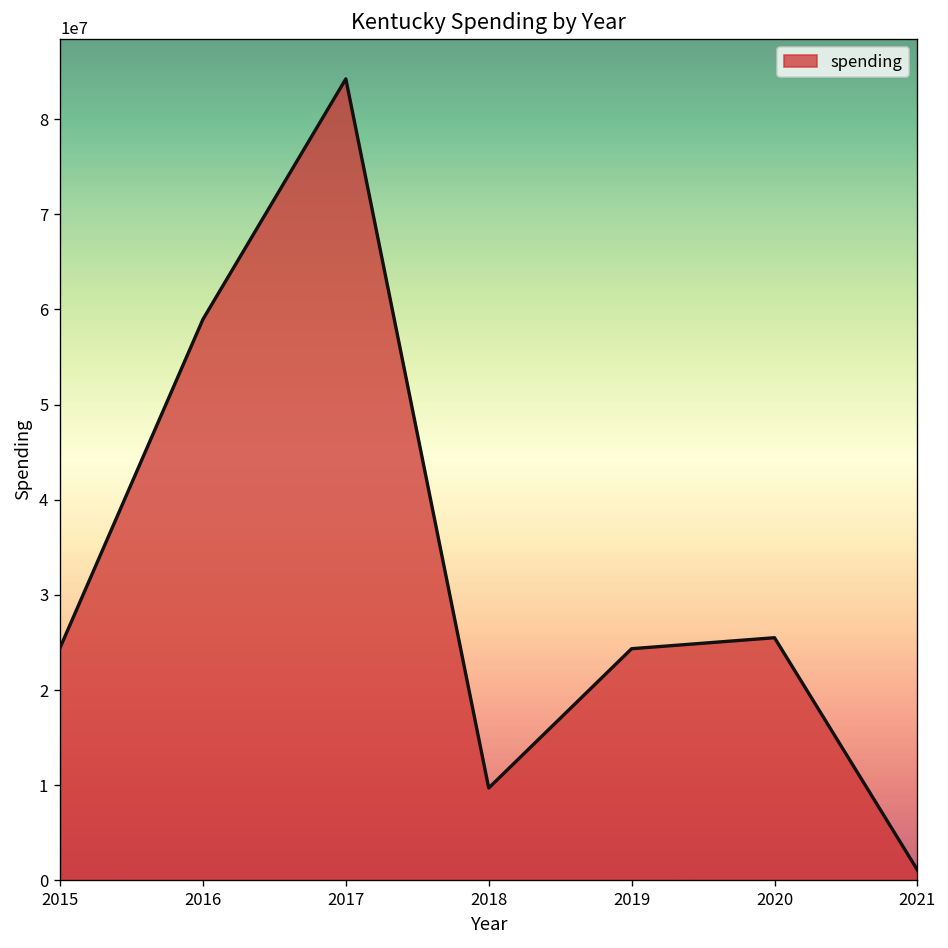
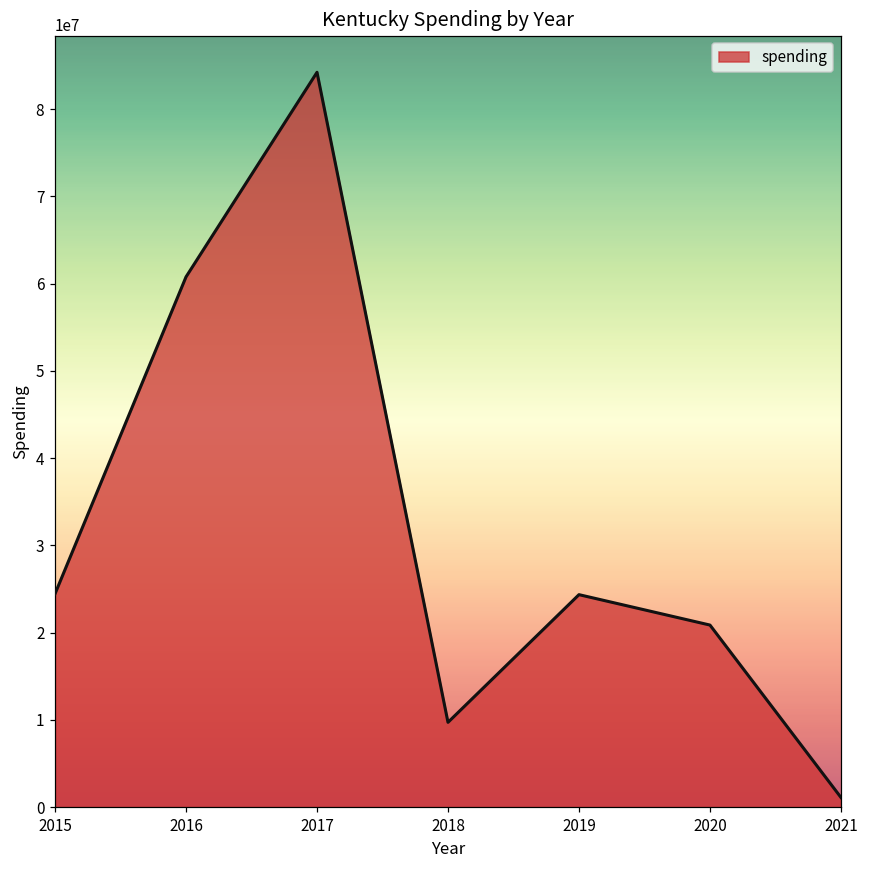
  {
    "2015": 24000000,
-   "2016": 59000000,
+   "2016": 61000000,
    "2017": 84000000,
    "2018": 10000000,
    "2019": 24000000,
-   "2020": 26000000,
+   "2020": 21000000,
    "2021": 1000000
  }
